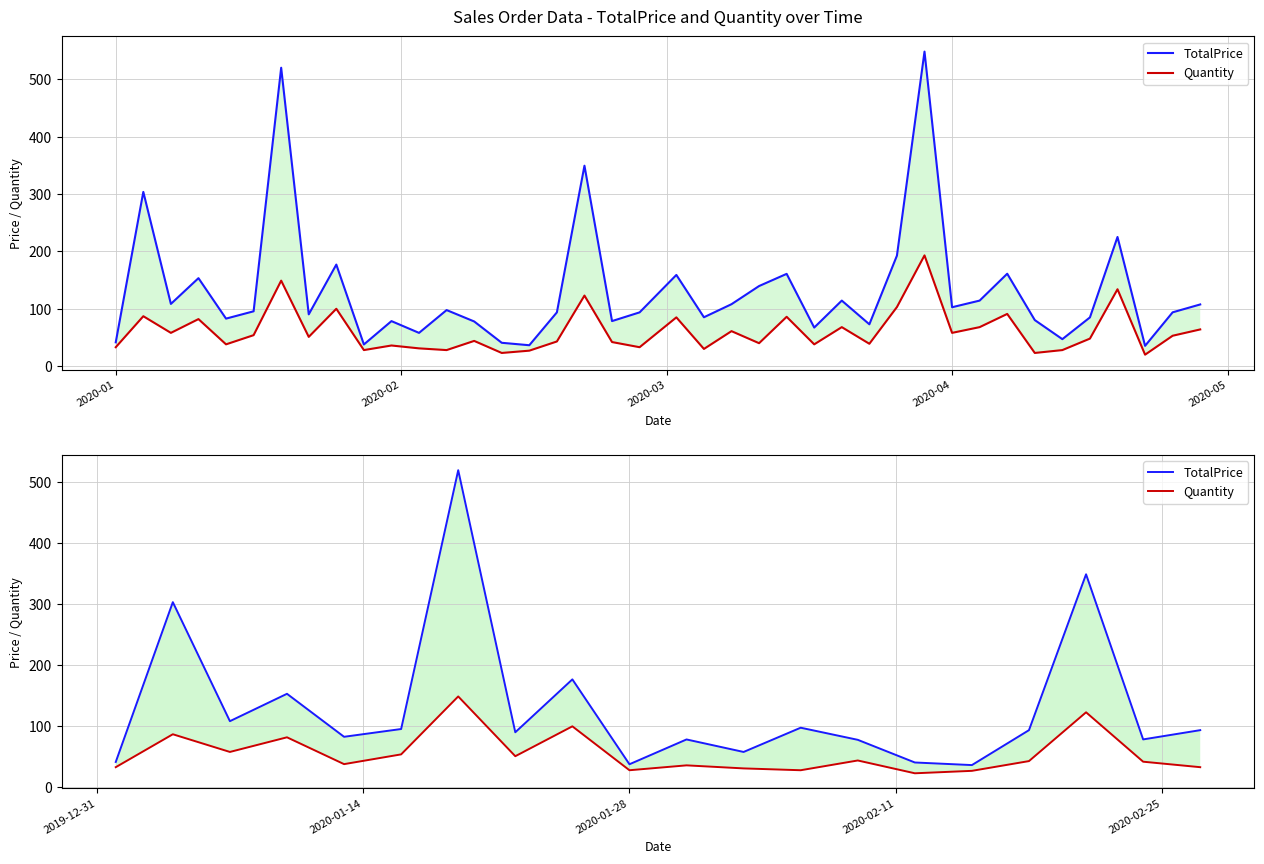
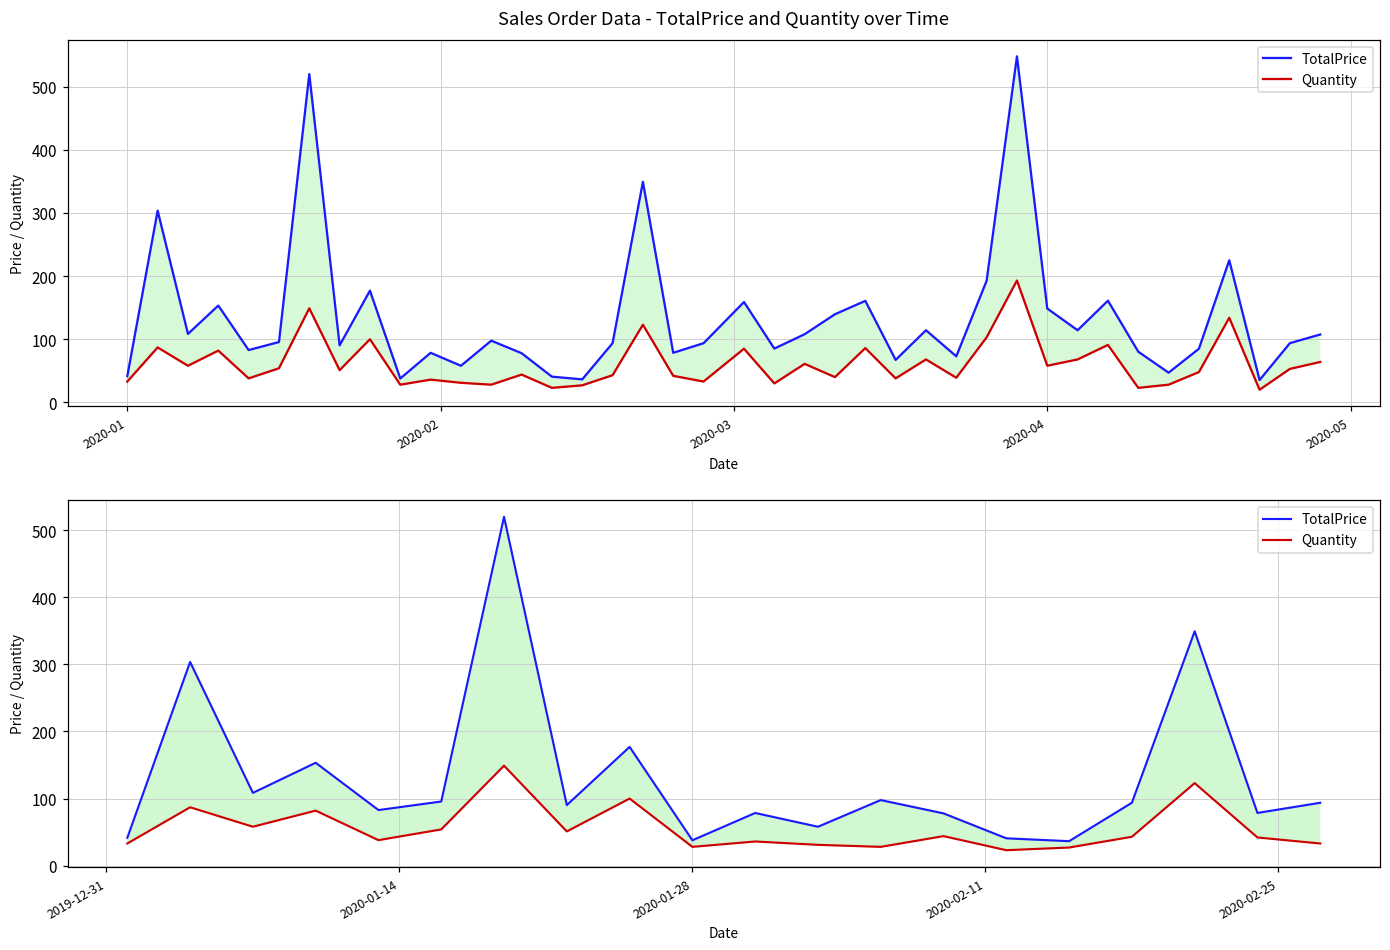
  {
    "Sales Order Data - TotalPrice and Quantity over Time": {
      "TotalPrice": {
        "2020-01": 40,
-       "2020-04": 100
+       "2020-04": 150
      },
      "Quantity": {
        "2020-01": 30,
        "2020-04": 60
      }
    }
  }
